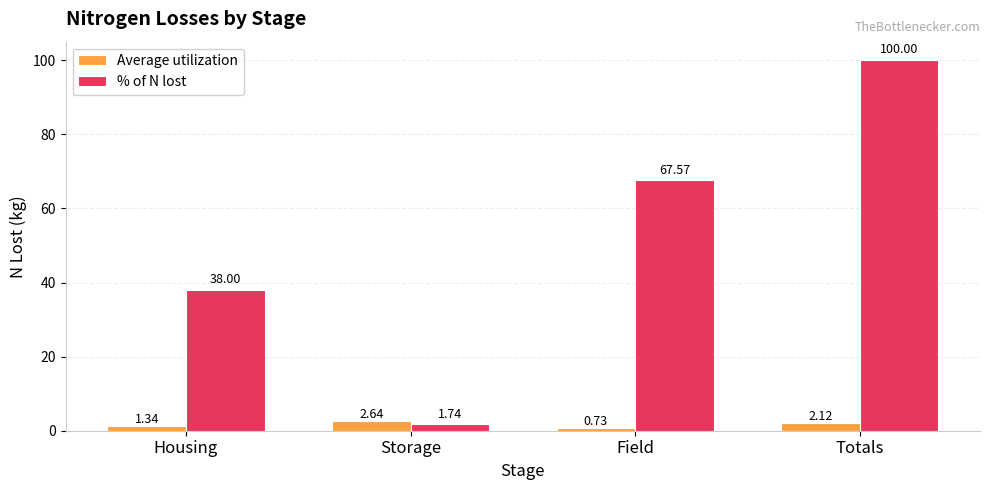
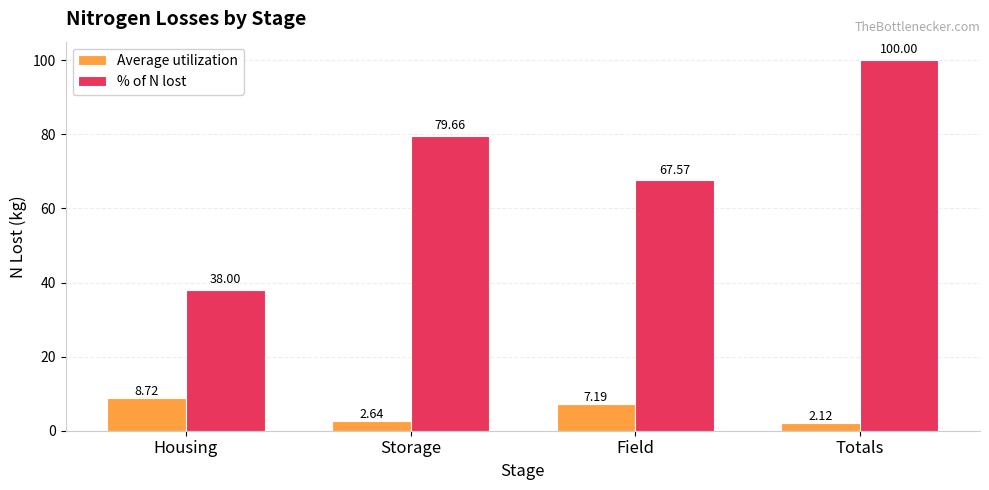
  {
    "Average utilization": {
-     "Housing": 1.34,
+     "Housing": 8.72,
      "Storage": 2.64,
-     "Field": 0.73,
+     "Field": 7.19,
      "Totals": 2.12
    },
    "% of N lost": {
      "Housing": 38.00,
-     "Storage": 1.74,
+     "Storage": 79.66,
      "Field": 67.57,
      "Totals": 100.00
    }
  }
